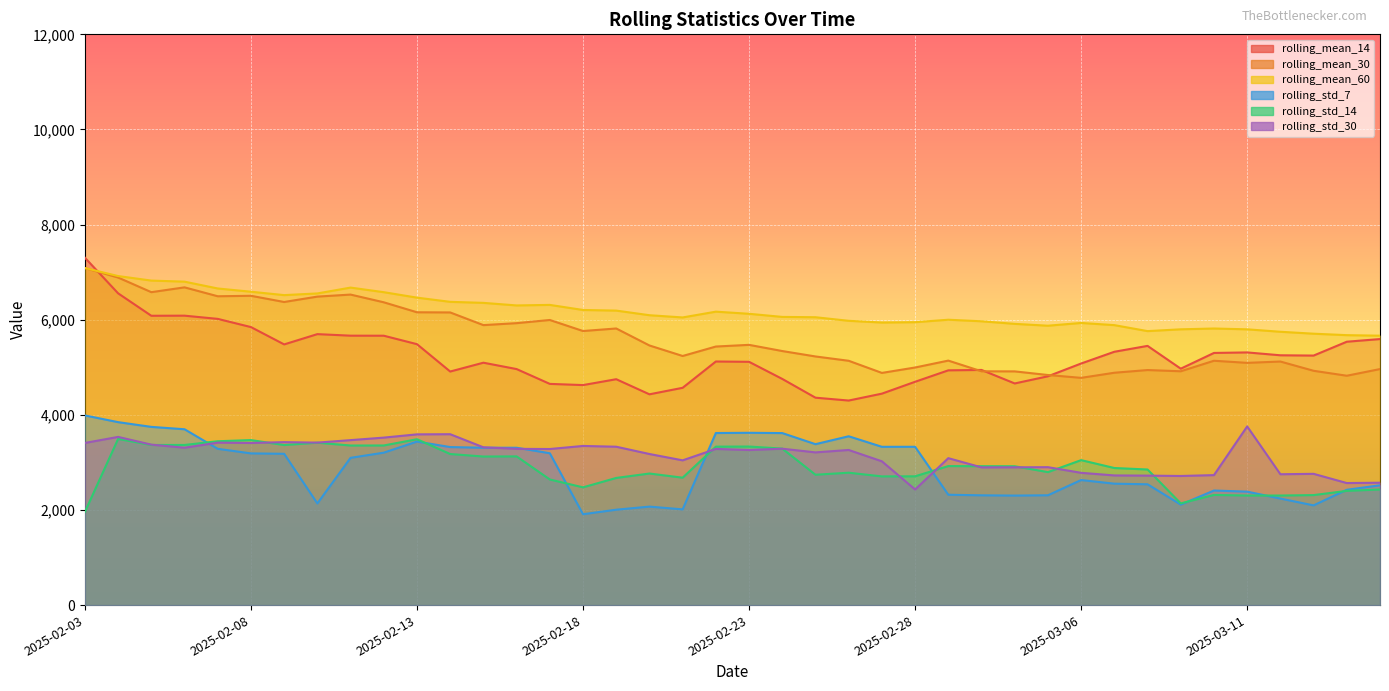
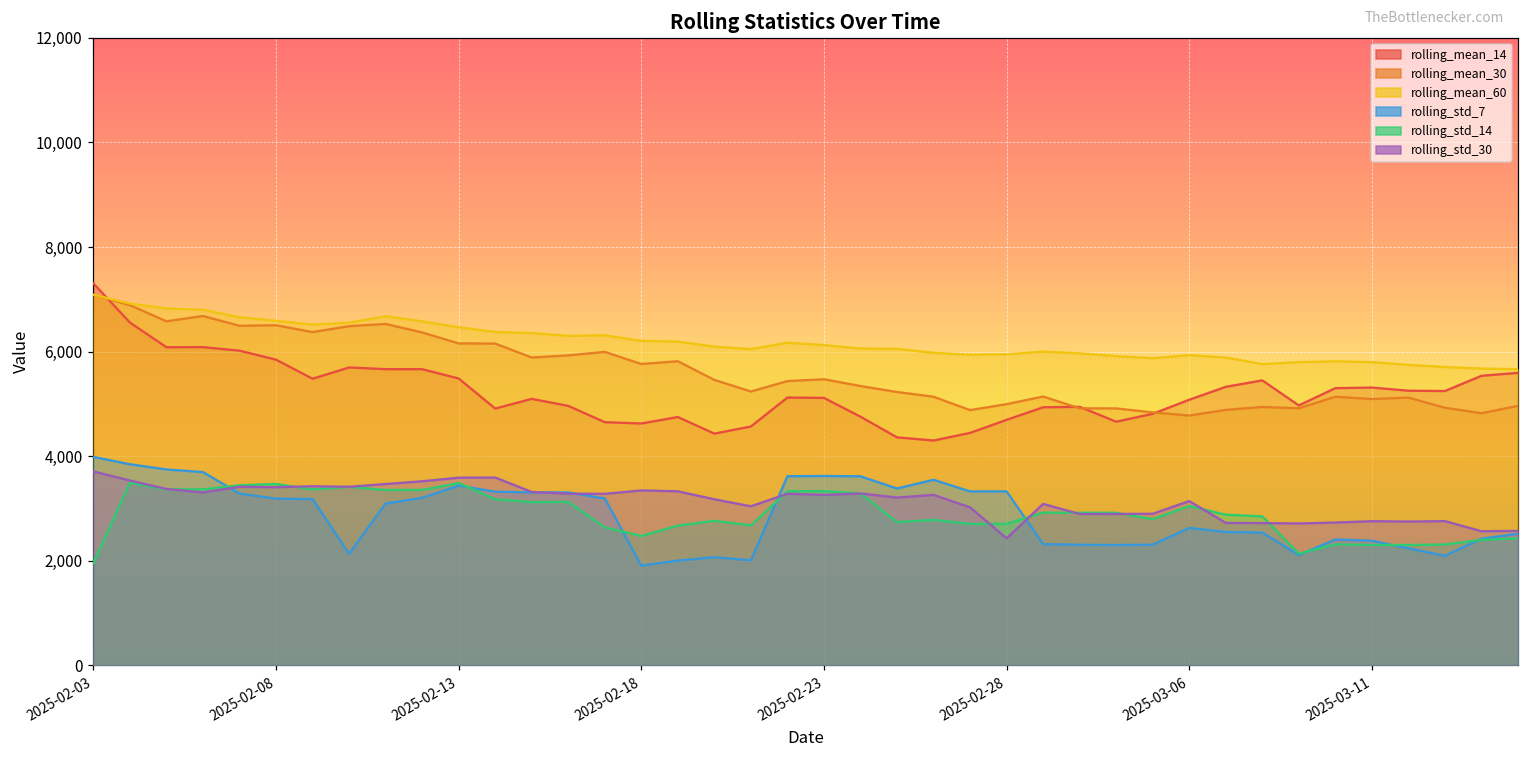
  {
    "rolling_std_7": {
      "2025-02-03": "4,000",
      "2025-02-08": "3,200",
      "2025-02-18": "1,900",
      "2025-02-23": "3,600",
      "2025-02-28": "3,300",
      "2025-03-06": "2,600",
      "2025-03-11": "2,400"
    },
    "rolling_std_14": {
      "2025-02-03": "2,000",
      "2025-02-08": "3,500",
      "2025-02-18": "2,500",
      "2025-02-23": "3,300",
      "2025-02-28": "2,700",
      "2025-03-06": "3,000",
      "2025-03-11": "2,300"
    },
    "rolling_std_30": {
-     "2025-02-03": "3,400",
+     "2025-02-03": "3,700",
      "2025-02-08": "3,400",
      "2025-02-13": "3,600",
      "2025-02-18": "3,300",
      "2025-02-23": "3,300",
      "2025-02-28": "2,400",
-     "2025-03-06": "2,800",
-     "2025-03-11": "3,800"
+     "2025-03-06": "3,100",
+     "2025-03-11": "2,800"
    }
  }
